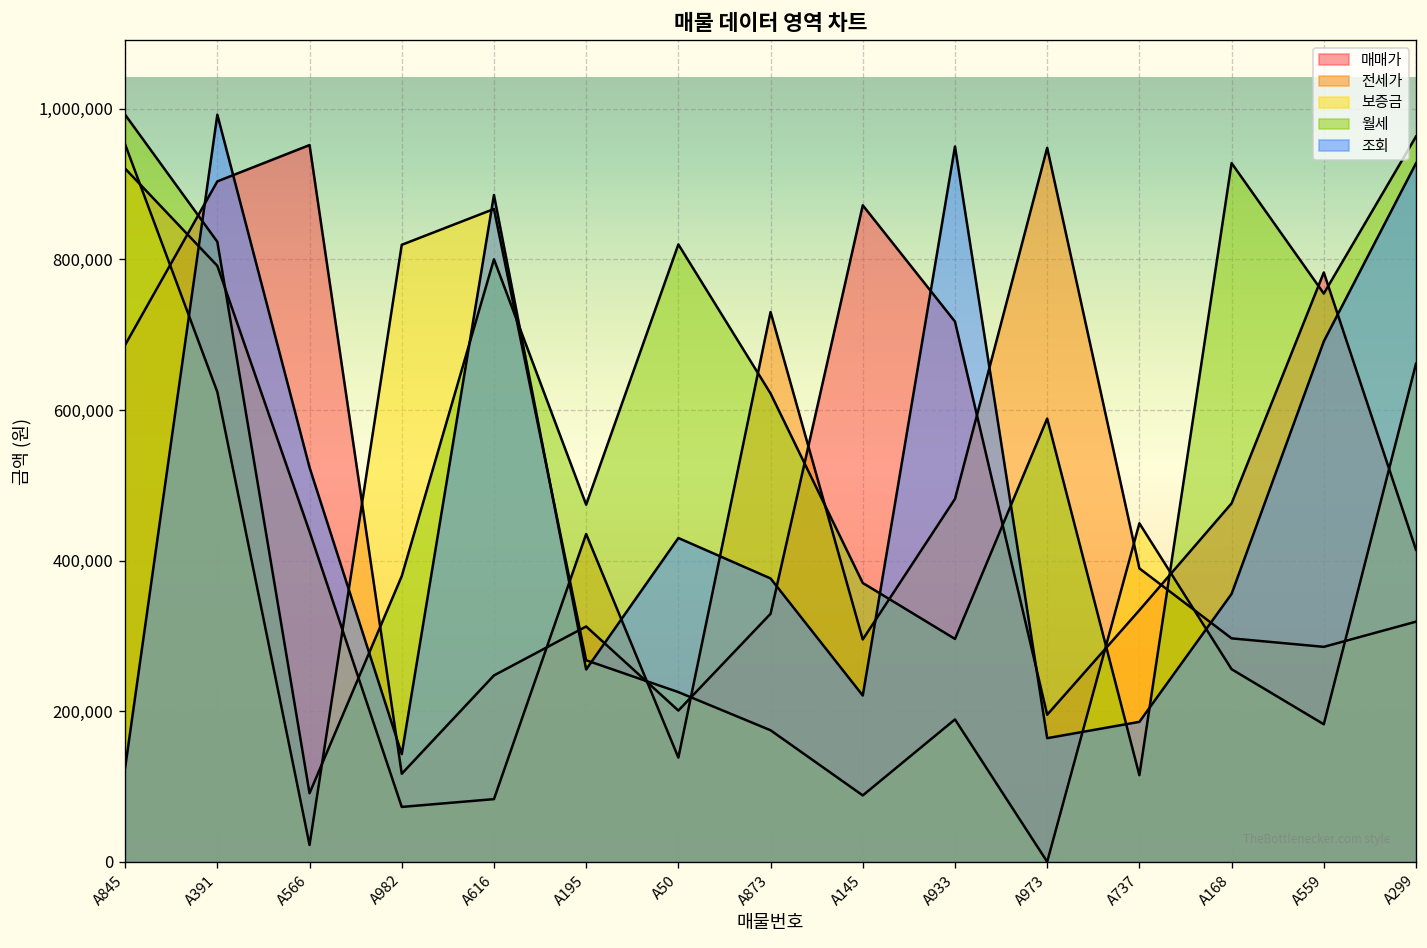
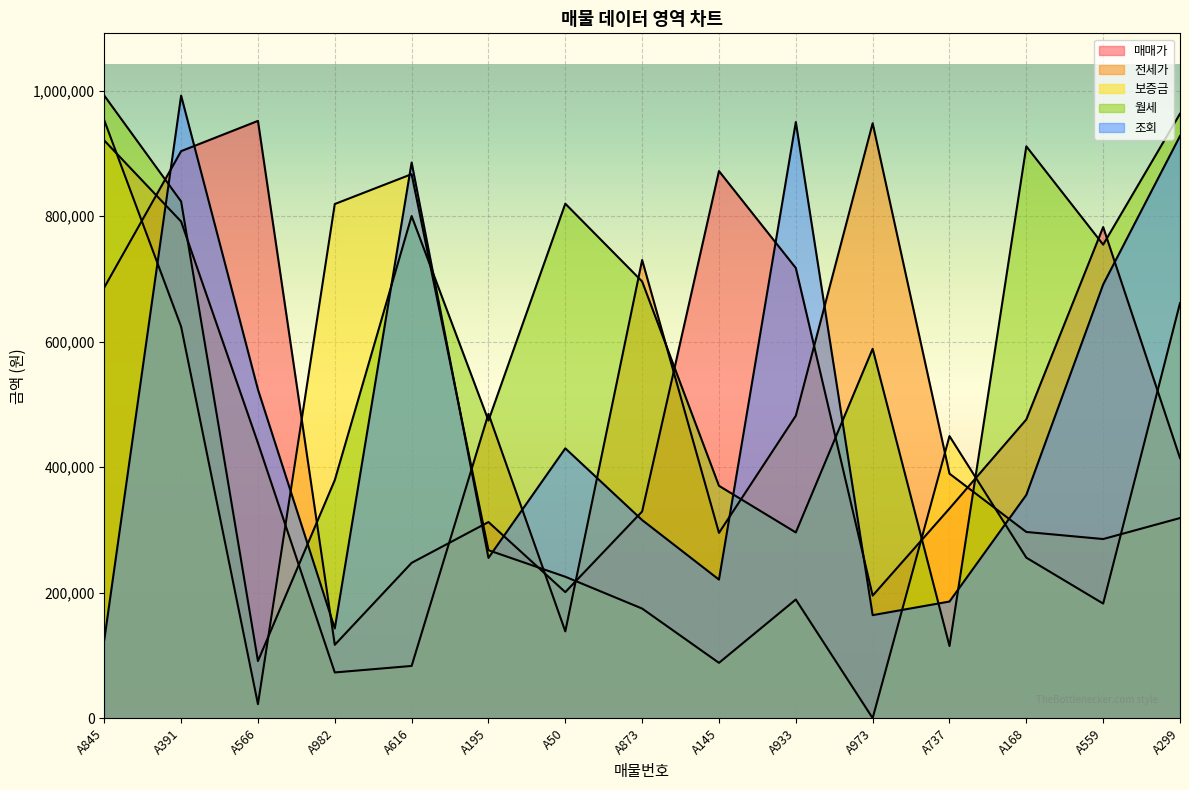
  {
    "매매가": {
      "A845": "690,000",
      "A391": "900,000",
      "A566": "950,000",
      "A982": "120,000",
      "A616": "250,000",
      "A195": "310,000",
      "A50": "200,000",
      "A873": "330,000",
      "A145": "870,000",
      "A933": "720,000",
      "A973": "200,000",
      "A737": "330,000",
      "A168": "480,000",
      "A559": "780,000",
      "A299": "410,000"
    },
    "전세가": {
      "A845": "920,000",
      "A391": "790,000",
      "A566": "440,000",
      "A982": "70,000",
      "A616": "80,000",
-     "A195": "440,000",
+     "A195": "490,000",
      "A50": "140,000",
      "A873": "730,000",
      "A145": "300,000",
      "A933": "480,000",
      "A973": "950,000",
      "A737": "390,000",
      "A168": "300,000",
      "A559": "290,000",
      "A299": "320,000"
    },
    "보증금": {
      "A845": "950,000",
      "A391": "620,000",
      "A566": "20,000",
      "A982": "820,000",
      "A616": "870,000",
      "A195": "270,000",
      "A50": "230,000",
      "A873": "170,000",
      "A145": "90,000",
      "A933": "190,000",
      "A973": "0",
      "A737": "450,000",
      "A168": "260,000",
      "A559": "180,000",
      "A299": "660,000"
    },
    "월세": {
      "A845": "990,000",
      "A391": "820,000",
      "A566": "90,000",
      "A982": "380,000",
      "A616": "800,000",
      "A195": "470,000",
      "A50": "820,000",
-     "A873": "620,000",
+     "A873": "700,000",
      "A145": "370,000",
      "A933": "300,000",
      "A973": "590,000",
      "A737": "120,000",
-     "A168": "930,000",
+     "A168": "910,000",
      "A559": "750,000",
      "A299": "960,000"
    },
    "조회": {
      "A845": "120,000",
      "A391": "990,000",
      "A566": "520,000",
      "A982": "140,000",
      "A616": "890,000",
      "A195": "260,000",
      "A50": "430,000",
-     "A873": "380,000",
+     "A873": "320,000",
      "A145": "220,000",
      "A933": "950,000",
      "A973": "160,000",
      "A737": "190,000",
      "A168": "360,000",
      "A559": "690,000",
      "A299": "930,000"
    }
  }
